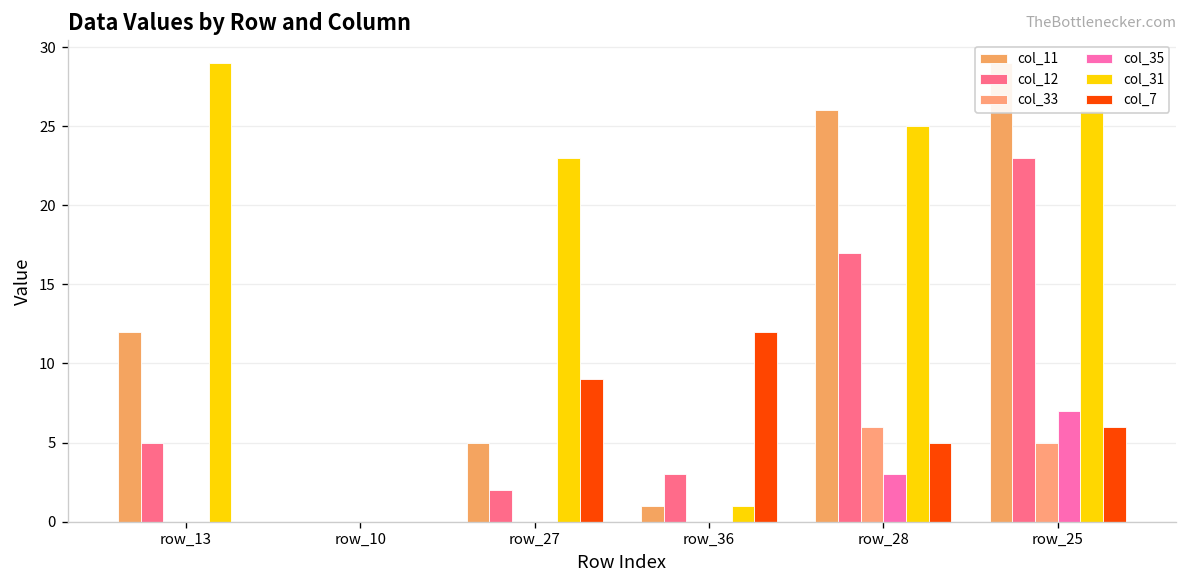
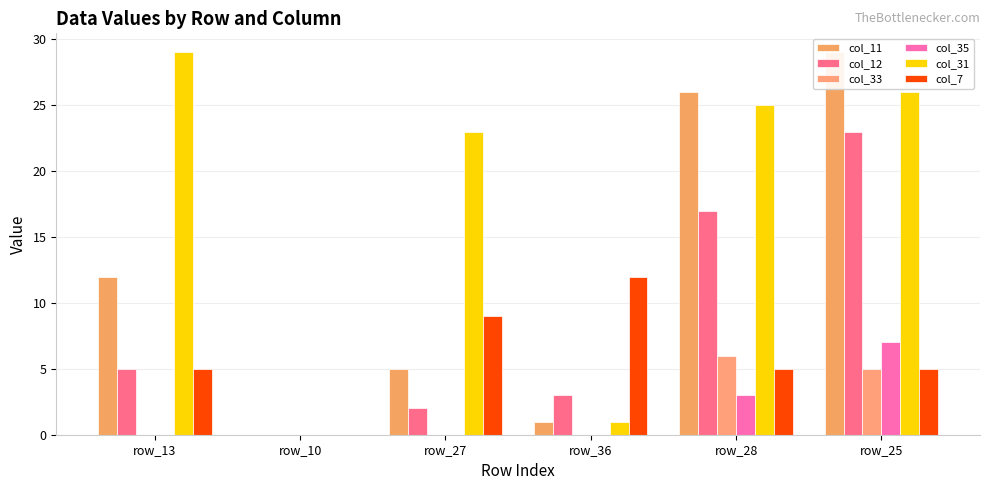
  {
    "col_31": {
      "row_13": 29,
      "row_10": 0,
      "row_27": 23,
      "row_36": 1,
      "row_28": 25,
      "row_25": 26
    },
    "col_7": {
-     "row_13": 0,
+     "row_13": 5,
      "row_10": 0,
      "row_27": 9,
      "row_36": 12,
      "row_28": 5,
-     "row_25": 6
+     "row_25": 5
    }
  }
